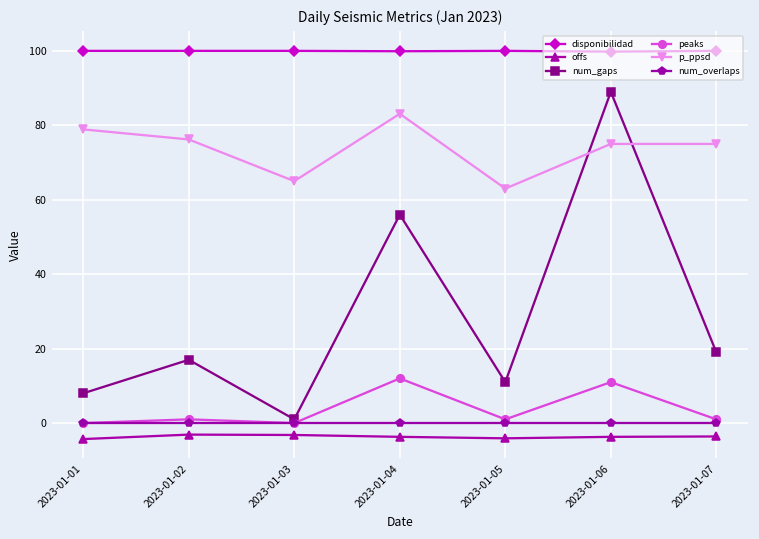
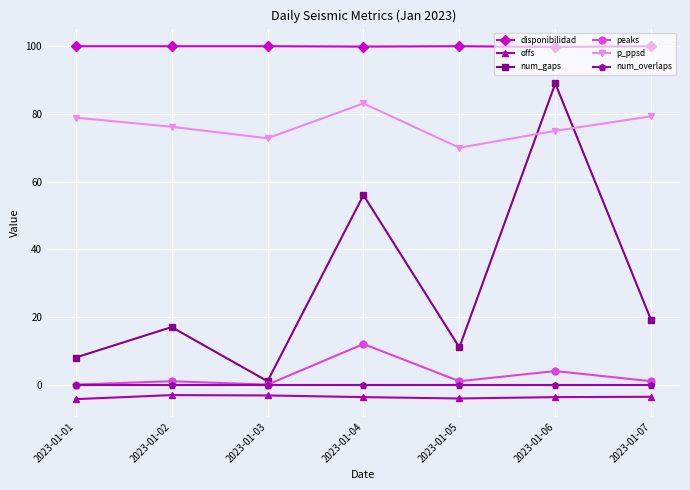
  {
    "peaks": {
      "2023-01-02": 1,
      "2023-01-04": 12,
      "2023-01-05": 1,
-     "2023-01-06": 11,
+     "2023-01-06": 4,
      "2023-01-07": 1
    },
    "p_ppsd": {
      "2023-01-01": 79,
      "2023-01-02": 76,
-     "2023-01-03": 65,
+     "2023-01-03": 73,
      "2023-01-04": 83,
-     "2023-01-05": 63,
+     "2023-01-05": 70,
      "2023-01-06": 75,
-     "2023-01-07": 75
+     "2023-01-07": 79
    }
  }
